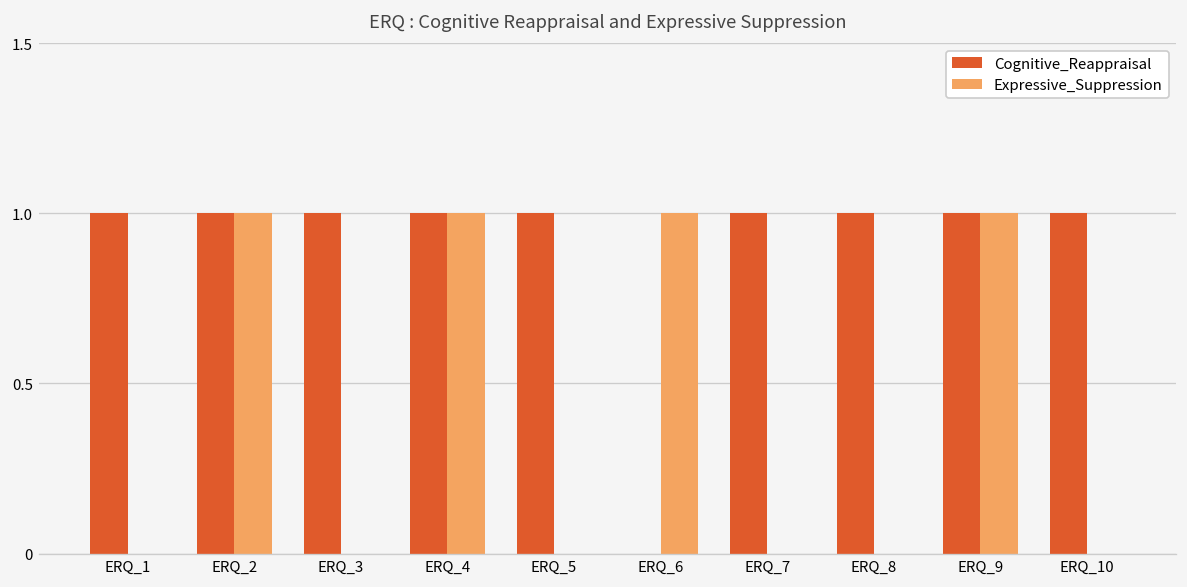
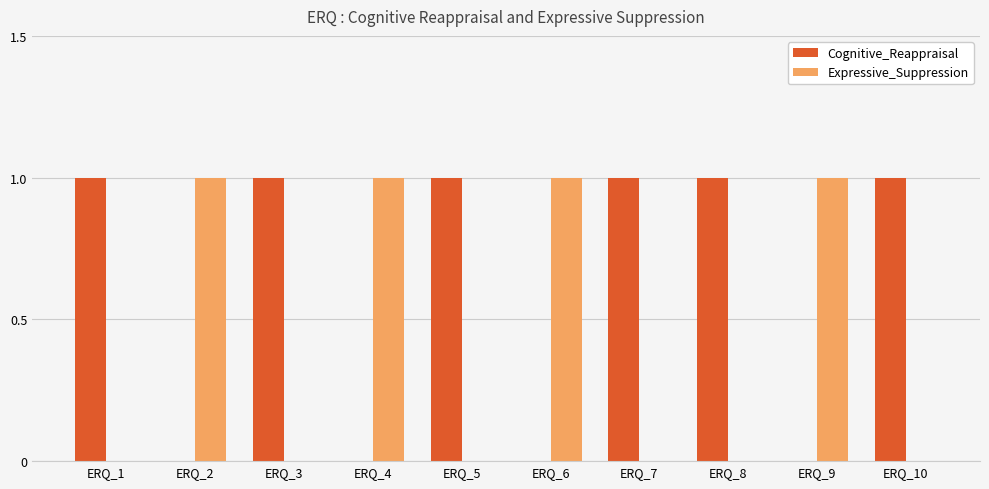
  {
    "Cognitive_Reappraisal": {
      "ERQ_1": 1,
-     "ERQ_2": 1,
+     "ERQ_2": 0,
      "ERQ_3": 1,
-     "ERQ_4": 1,
+     "ERQ_4": 0,
      "ERQ_5": 1,
      "ERQ_6": 0,
      "ERQ_7": 1,
      "ERQ_8": 1,
-     "ERQ_9": 1,
+     "ERQ_9": 0,
      "ERQ_10": 1
    },
    "Expressive_Suppression": {
      "ERQ_1": 0,
      "ERQ_2": 1,
      "ERQ_3": 0,
      "ERQ_4": 1,
      "ERQ_5": 0,
      "ERQ_6": 1,
      "ERQ_7": 0,
      "ERQ_8": 0,
      "ERQ_9": 1,
      "ERQ_10": 0
    }
  }
